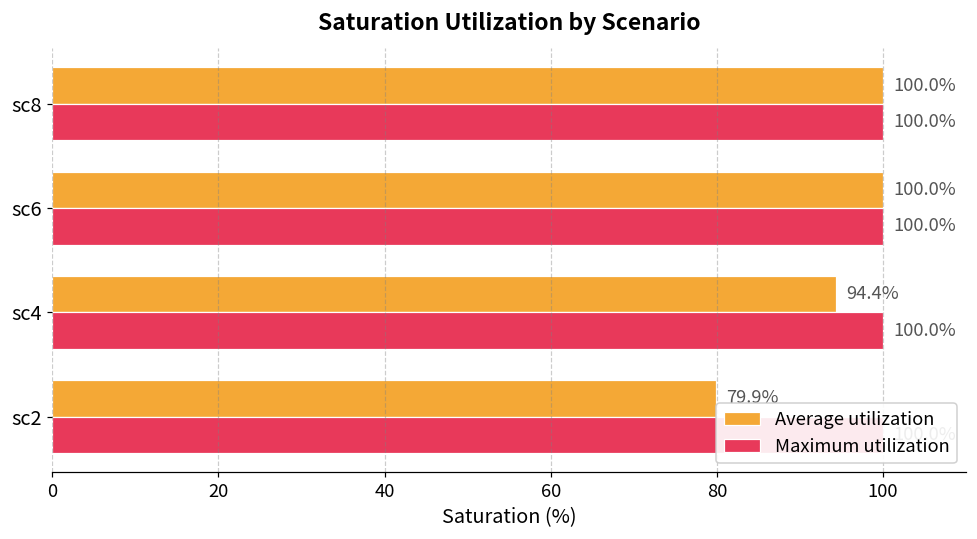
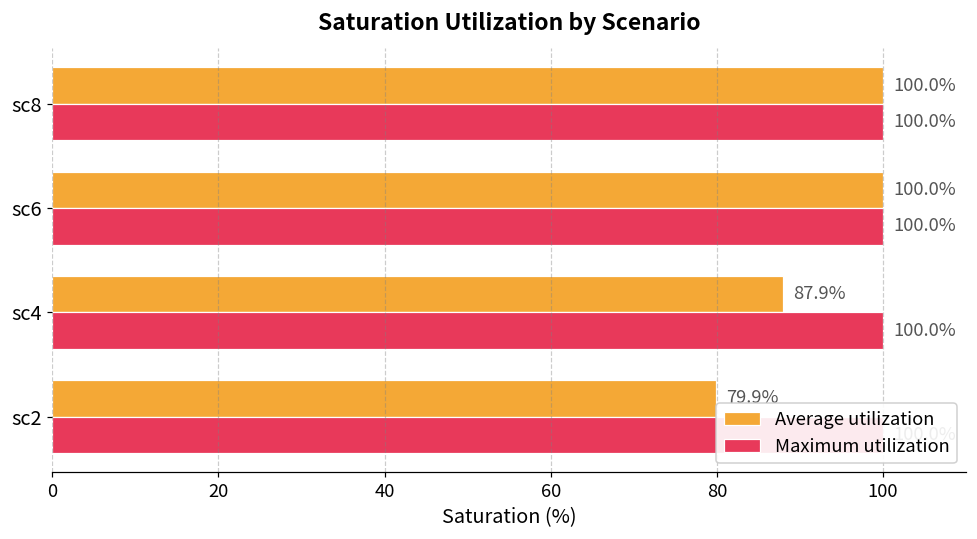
  {
    "Average utilization": {
      "sc8": "100.0%",
      "sc6": "100.0%",
-     "sc4": "94.4%"
+     "sc4": "87.9%"
    },
    "Maximum utilization": {
      "sc8": "100.0%",
      "sc6": "100.0%",
      "sc4": "100.0%"
    }
  }
